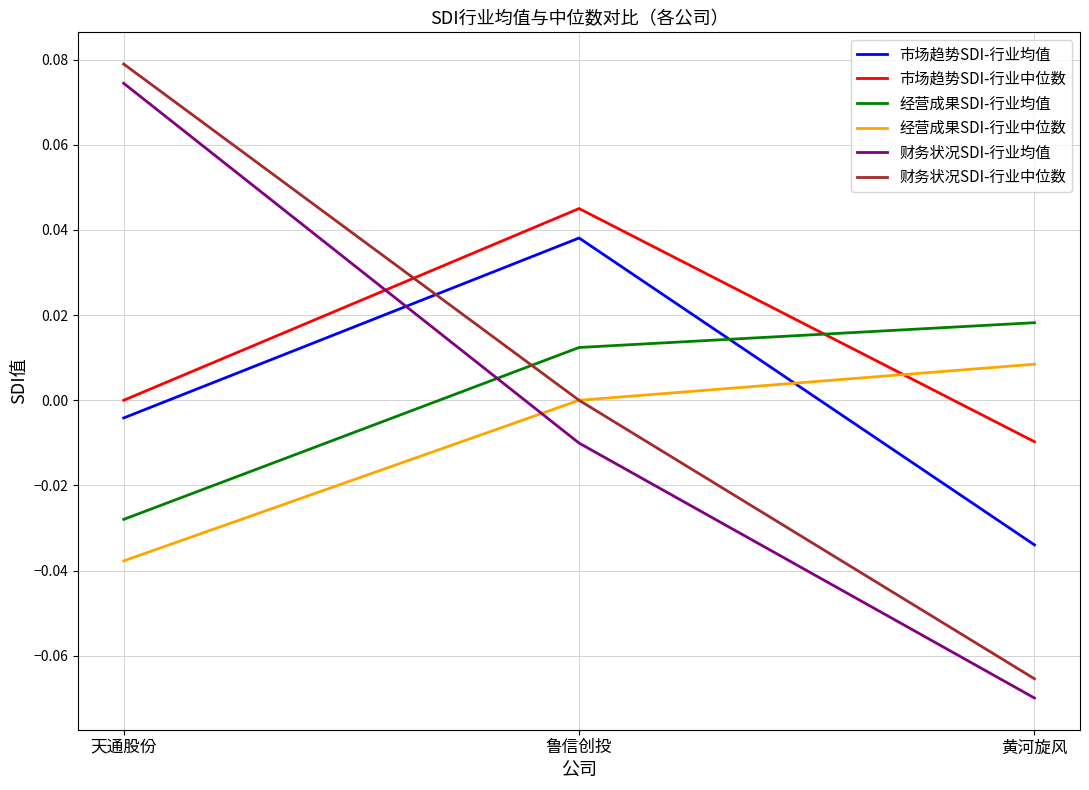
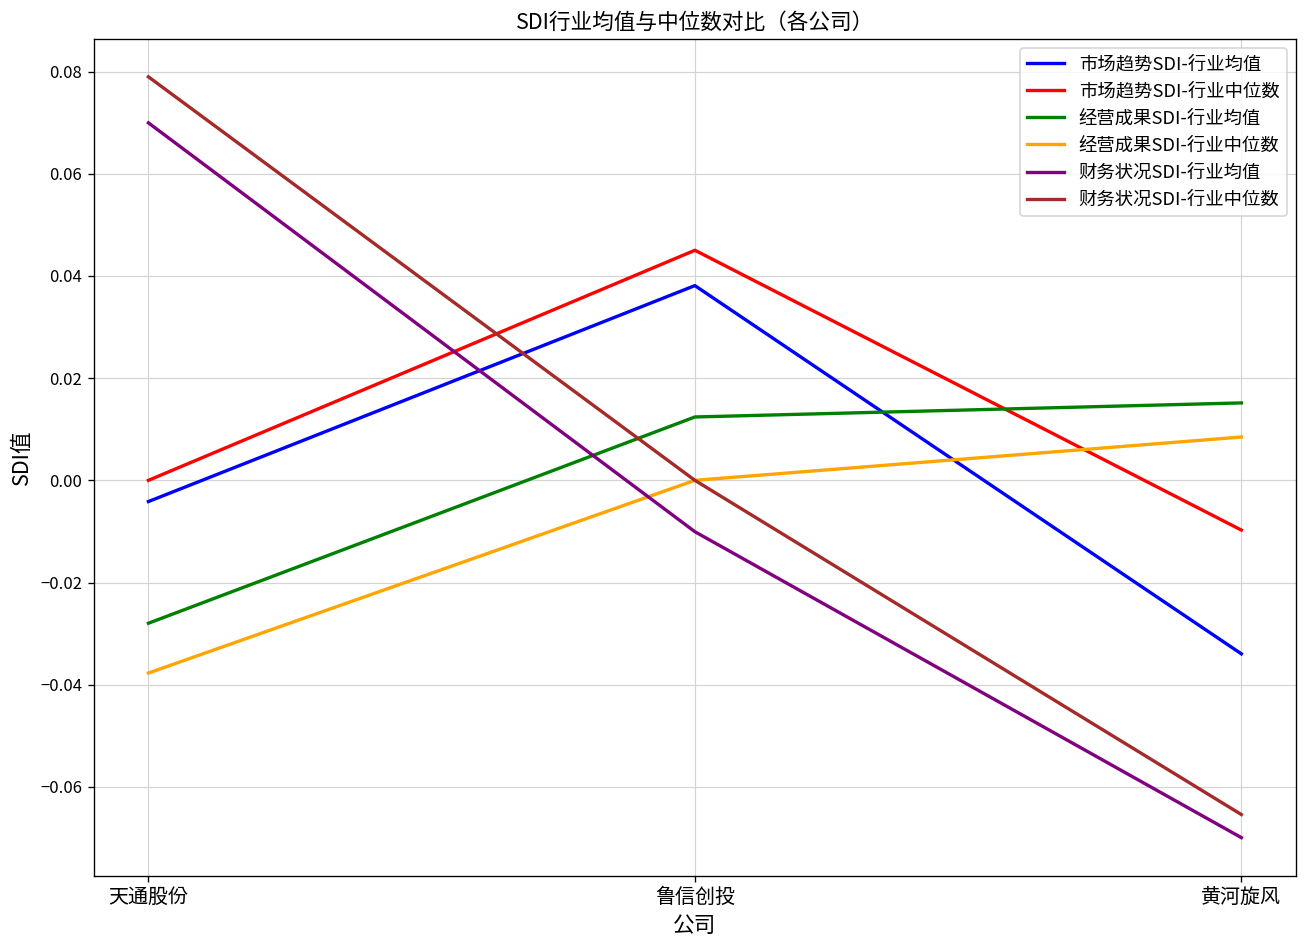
  {
    "市场趋势SDI-行业均值": {
      "天通股份": -0.004,
      "鲁信创投": 0.038,
      "黄河旋风": -0.034
    },
    "市场趋势SDI-行业中位数": {
      "天通股份": 0.000,
      "鲁信创投": 0.045,
      "黄河旋风": -0.010
    },
    "经营成果SDI-行业均值": {
      "天通股份": -0.028,
      "鲁信创投": 0.012,
-     "黄河旋风": 0.018
+     "黄河旋风": 0.015
    },
    "经营成果SDI-行业中位数": {
      "天通股份": -0.038,
      "黄河旋风": 0.008
    },
    "财务状况SDI-行业均值": {
-     "天通股份": 0.074,
+     "天通股份": 0.070,
      "鲁信创投": -0.010,
      "黄河旋风": -0.070
    },
    "财务状况SDI-行业中位数": {
      "天通股份": 0.079,
      "黄河旋风": -0.065
    }
  }
